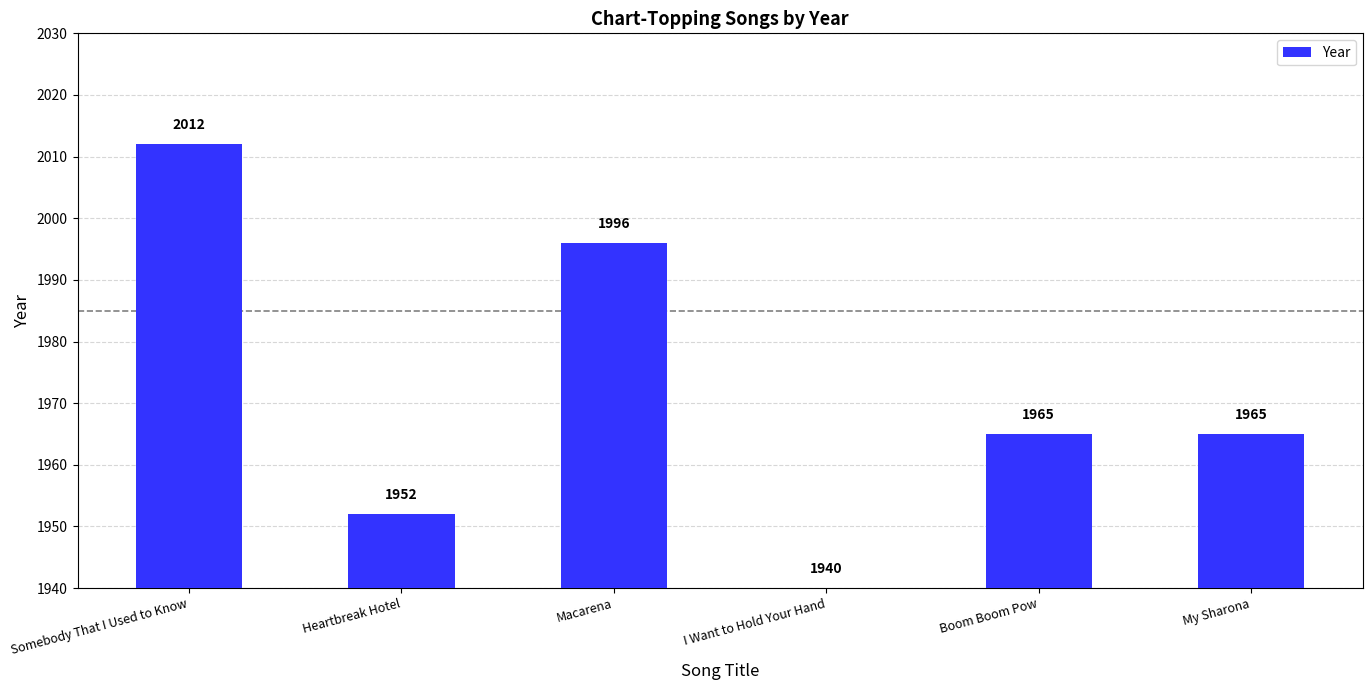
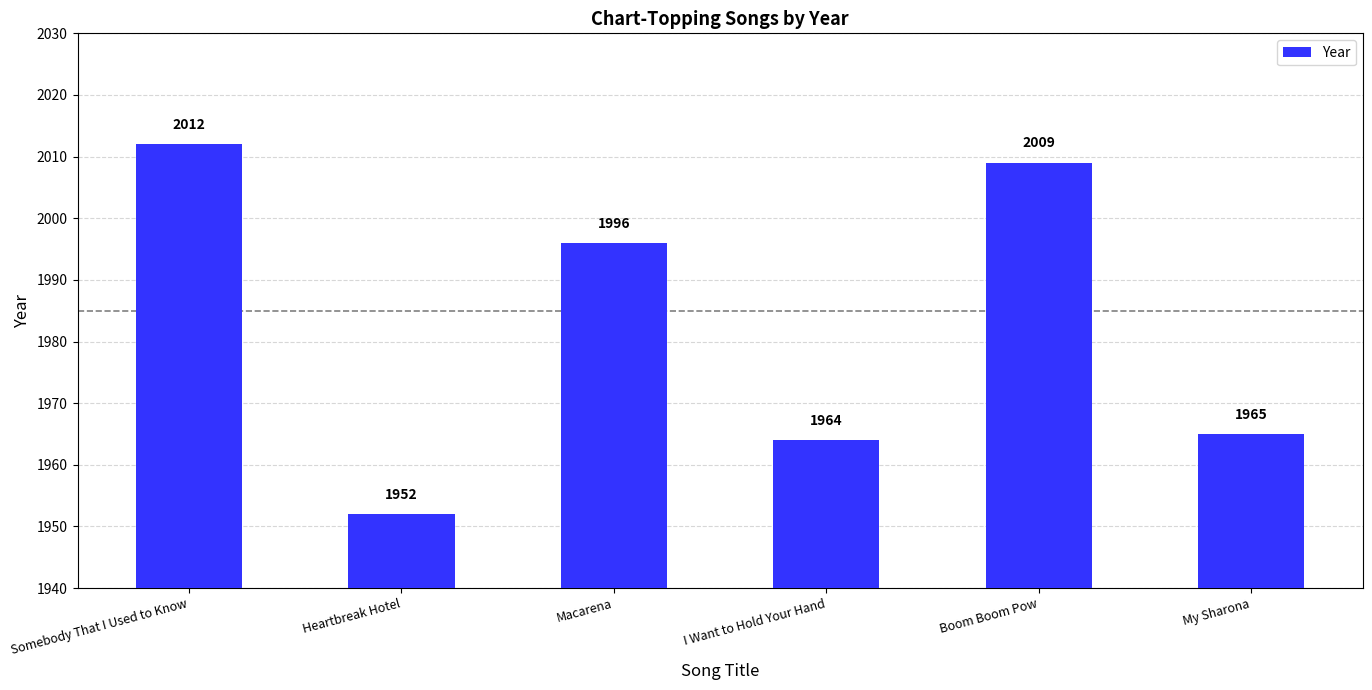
  {
    "Somebody That I Used to Know": 2012,
    "Heartbreak Hotel": 1952,
    "Macarena": 1996,
-   "I Want to Hold Your Hand": 1940,
-   "Boom Boom Pow": 1965,
+   "I Want to Hold Your Hand": 1964,
+   "Boom Boom Pow": 2009,
    "My Sharona": 1965
  }
